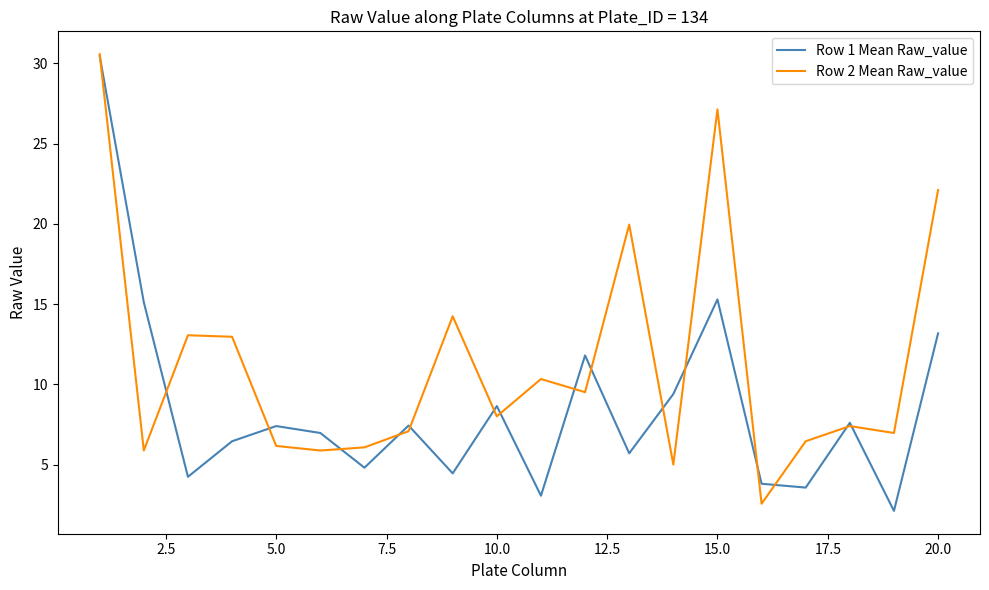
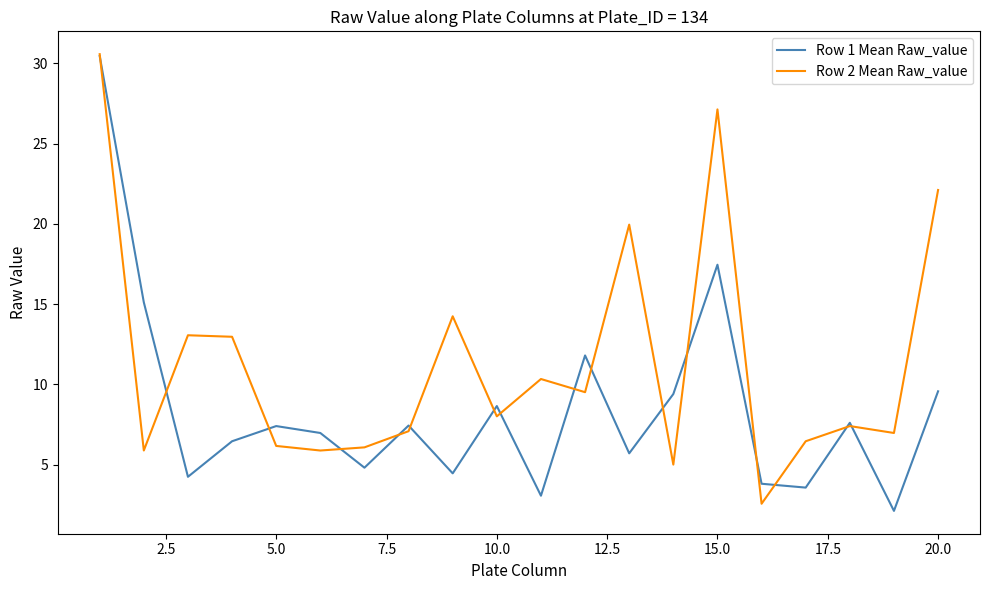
  {
    "Row 1 Mean Raw_value": {
      "5.0": 7.4,
      "10.0": 8.6,
-     "15.0": 15.3,
-     "20.0": 13.2
+     "15.0": 17.5,
+     "20.0": 9.6
    },
    "Row 2 Mean Raw_value": {
      "5.0": 6.2,
      "10.0": 8.0,
      "15.0": 27.1,
      "20.0": 22.1
    }
  }
